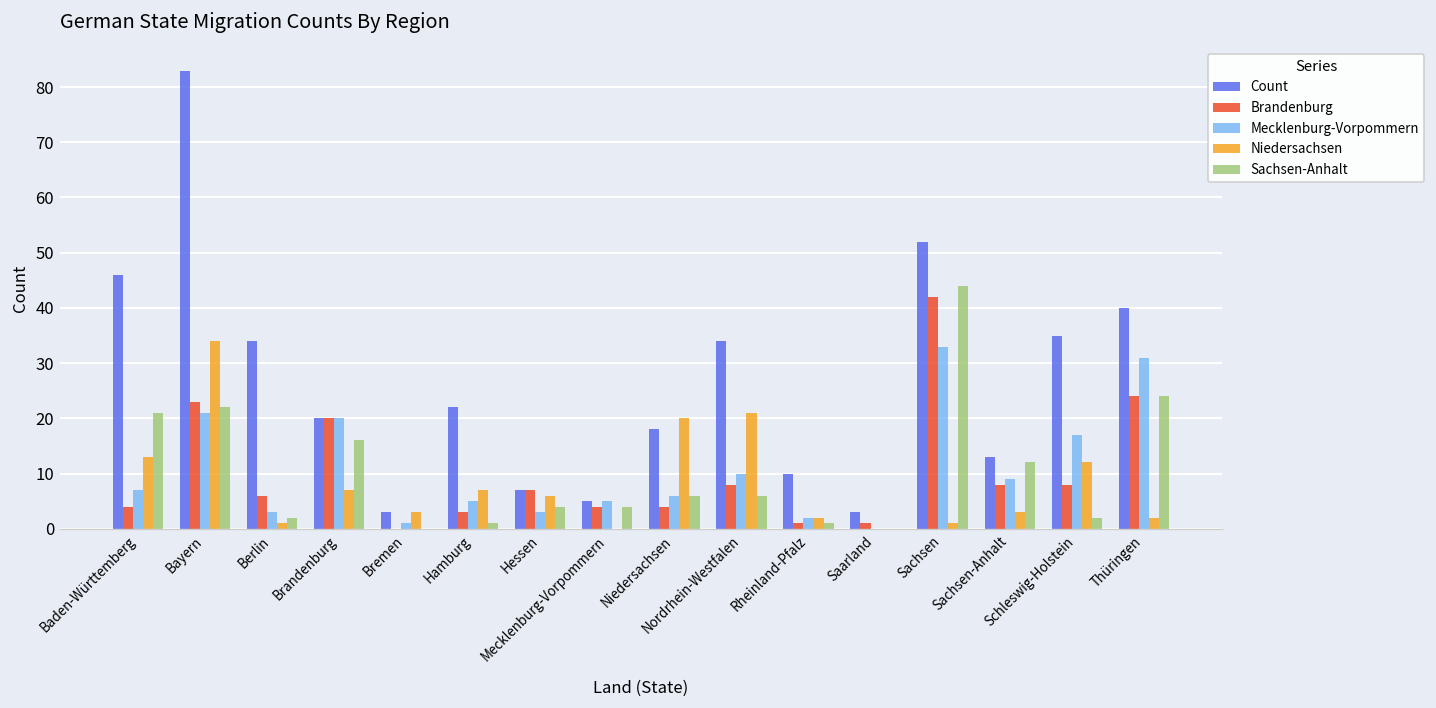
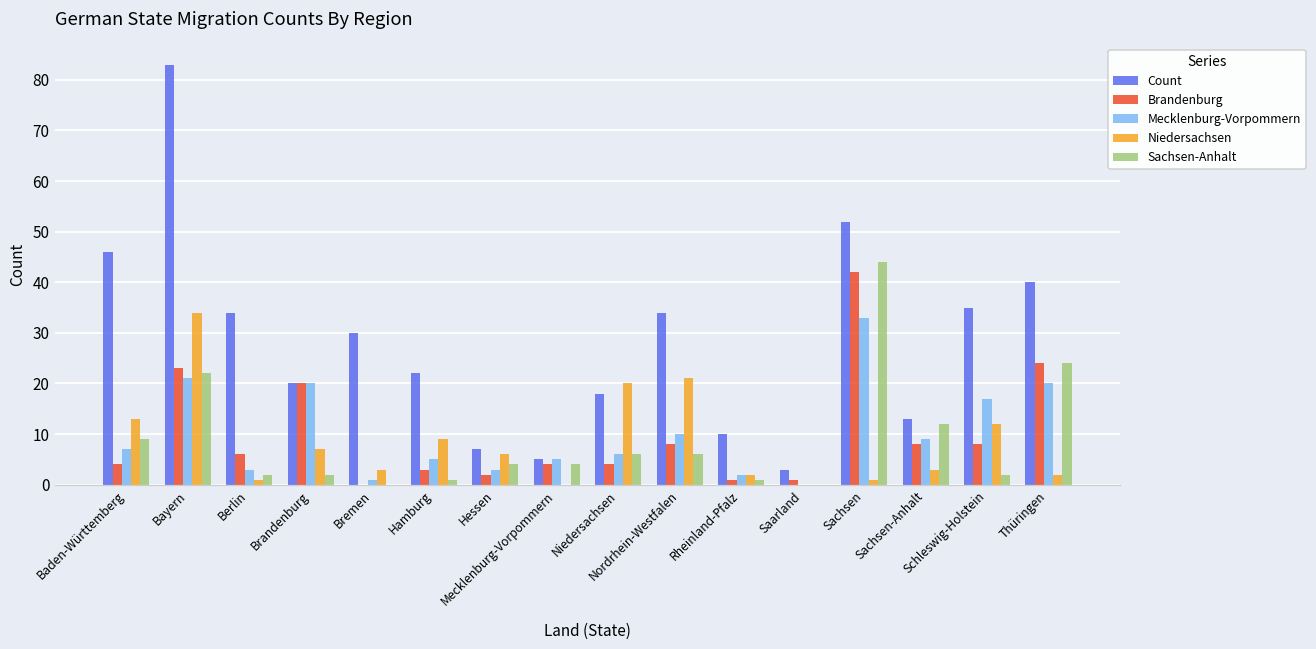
  {
    "Count": {
      "Baden-Württemberg": 46,
      "Bayern": 83,
      "Berlin": 34,
      "Brandenburg": 20,
-     "Bremen": 3,
+     "Bremen": 30,
      "Hamburg": 22,
      "Hessen": 7,
      "Mecklenburg-Vorpommern": 5,
      "Niedersachsen": 18,
      "Nordrhein-Westfalen": 34,
      "Rheinland-Pfalz": 10,
      "Saarland": 3,
      "Sachsen": 52,
      "Sachsen-Anhalt": 13,
      "Schleswig-Holstein": 35,
      "Thüringen": 40
    },
    "Brandenburg": {
      "Baden-Württemberg": 4,
      "Bayern": 23,
      "Berlin": 6,
      "Brandenburg": 20,
      "Bremen": 0,
      "Hamburg": 3,
-     "Hessen": 7,
+     "Hessen": 2,
      "Mecklenburg-Vorpommern": 4,
      "Niedersachsen": 4,
      "Nordrhein-Westfalen": 8,
      "Rheinland-Pfalz": 1,
      "Saarland": 1,
      "Sachsen": 42,
      "Sachsen-Anhalt": 8,
      "Schleswig-Holstein": 8,
      "Thüringen": 24
    },
    "Mecklenburg-Vorpommern": {
      "Baden-Württemberg": 7,
      "Bayern": 21,
      "Berlin": 3,
      "Brandenburg": 20,
      "Bremen": 1,
      "Hamburg": 5,
      "Hessen": 3,
      "Mecklenburg-Vorpommern": 5,
      "Niedersachsen": 6,
      "Nordrhein-Westfalen": 10,
      "Rheinland-Pfalz": 2,
      "Saarland": 0,
      "Sachsen": 33,
      "Sachsen-Anhalt": 9,
      "Schleswig-Holstein": 17,
-     "Thüringen": 31
+     "Thüringen": 20
    },
    "Niedersachsen": {
      "Baden-Württemberg": 13,
      "Bayern": 34,
      "Berlin": 1,
      "Brandenburg": 7,
      "Bremen": 3,
-     "Hamburg": 7,
+     "Hamburg": 9,
      "Hessen": 6,
      "Mecklenburg-Vorpommern": 0,
      "Niedersachsen": 20,
      "Nordrhein-Westfalen": 21,
      "Rheinland-Pfalz": 2,
      "Saarland": 0,
      "Sachsen": 1,
      "Sachsen-Anhalt": 3,
      "Schleswig-Holstein": 12,
      "Thüringen": 2
    },
    "Sachsen-Anhalt": {
-     "Baden-Württemberg": 21,
+     "Baden-Württemberg": 9,
      "Bayern": 22,
      "Berlin": 2,
-     "Brandenburg": 16,
+     "Brandenburg": 2,
      "Bremen": 0,
      "Hamburg": 1,
      "Hessen": 4,
      "Mecklenburg-Vorpommern": 4,
      "Niedersachsen": 6,
      "Nordrhein-Westfalen": 6,
      "Rheinland-Pfalz": 1,
      "Saarland": 0,
      "Sachsen": 44,
      "Sachsen-Anhalt": 12,
      "Schleswig-Holstein": 2,
      "Thüringen": 24
    }
  }
